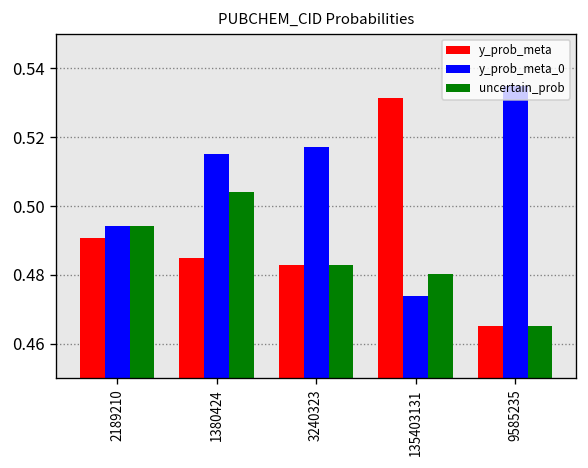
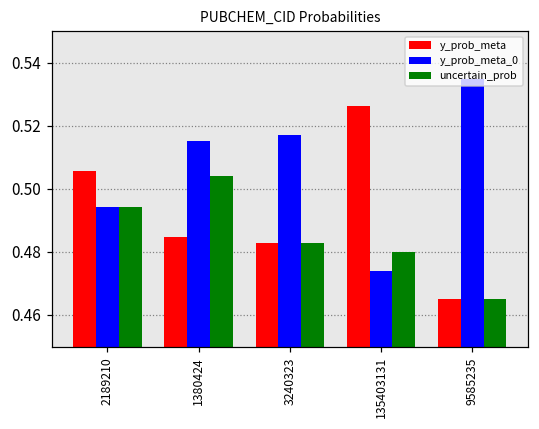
  {
    "y_prob_meta": {
-     "2189210": 0.491,
+     "2189210": 0.506,
      "1380424": 0.485,
      "3240323": 0.483,
-     "135403131": 0.531,
+     "135403131": 0.526,
      "9585235": 0.465
    },
    "y_prob_meta_0": {
      "2189210": 0.494,
      "1380424": 0.515,
      "3240323": 0.517,
      "135403131": 0.474
    },
    "uncertain_prob": {
      "2189210": 0.494,
      "1380424": 0.504,
      "3240323": 0.483,
      "135403131": 0.480,
      "9585235": 0.465
    }
  }
